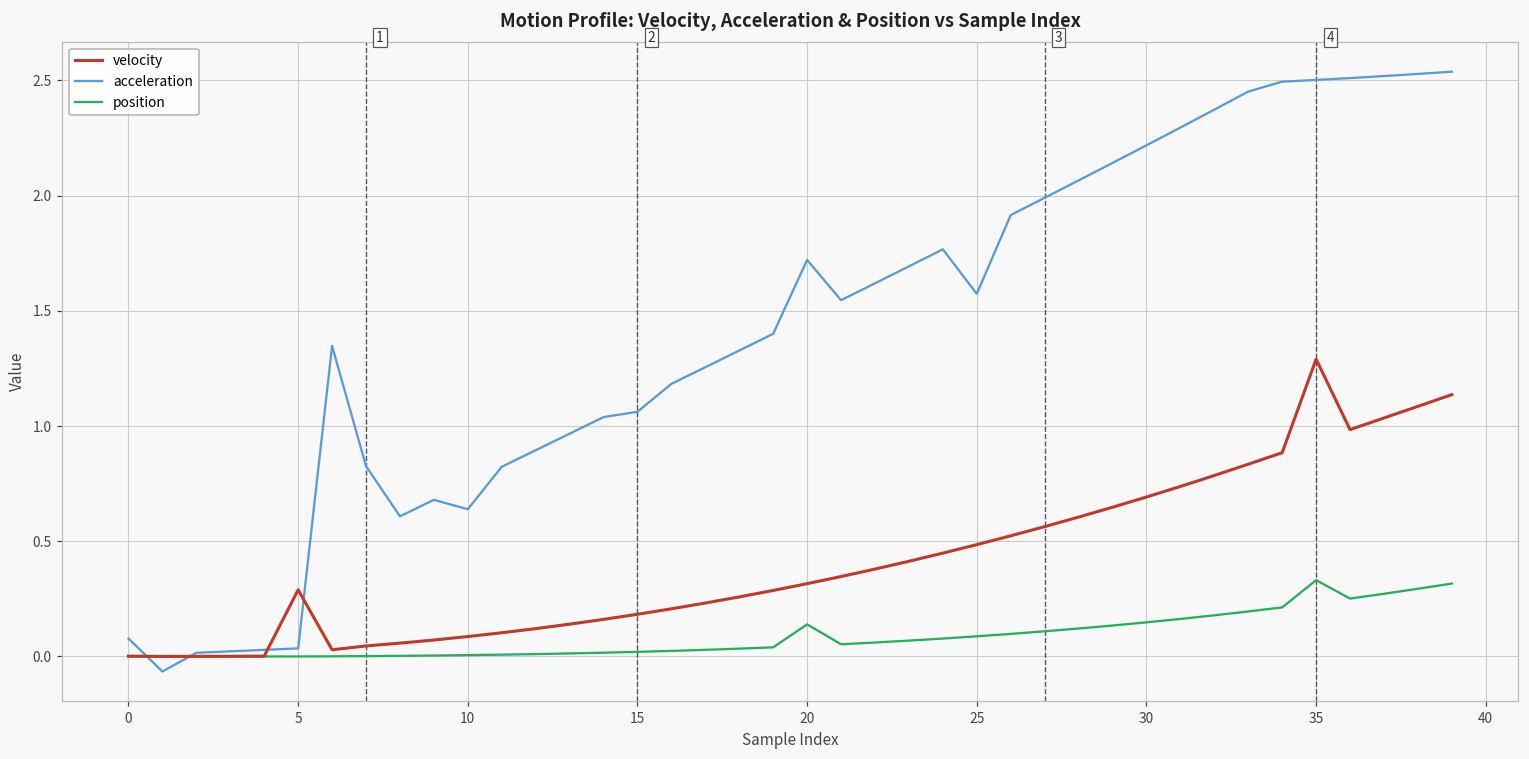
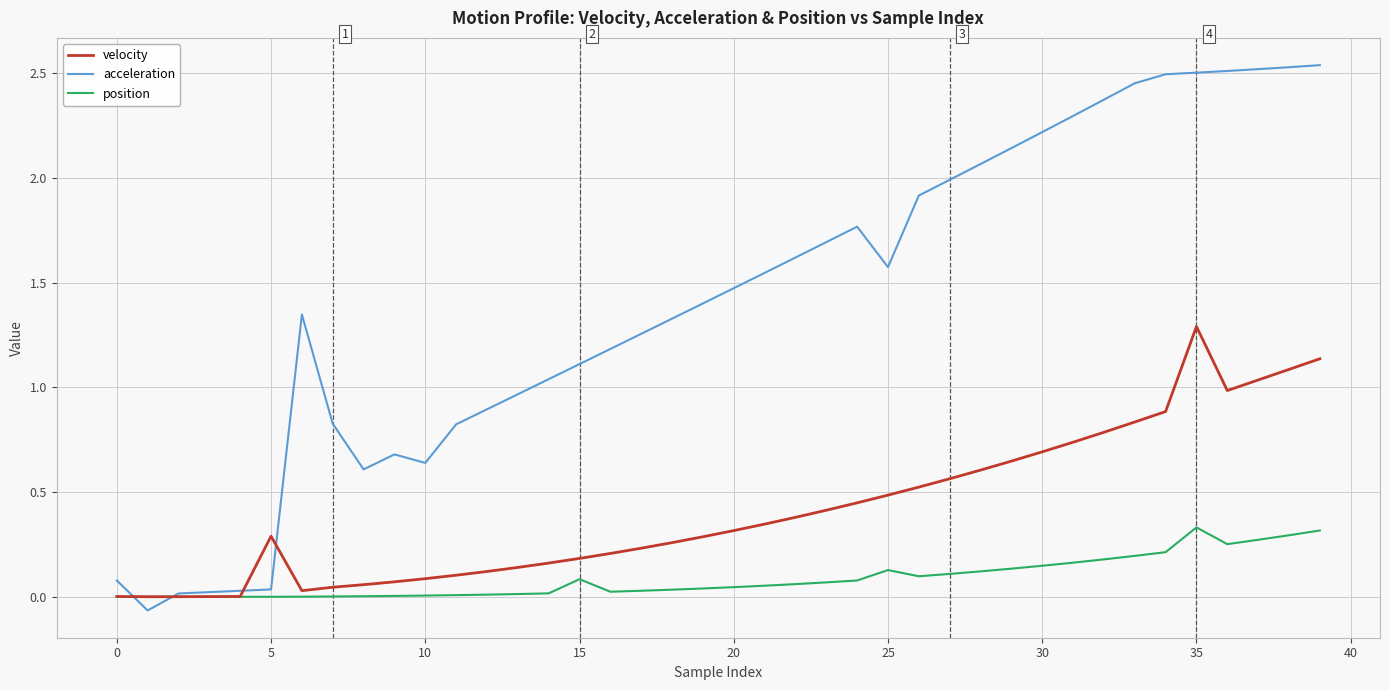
  {
    "velocity": {
      "5": 0.29,
      "10": 0.09,
      "15": 0.18,
      "20": 0.32,
      "25": 0.49,
      "30": 0.69,
      "35": 1.29
    },
    "acceleration": {
      "0": 0.08,
      "5": 0.04,
      "10": 0.64,
-     "15": 1.06,
-     "20": 1.72,
+     "15": 1.11,
+     "20": 1.47,
      "25": 1.57,
      "30": 2.22,
      "35": 2.50
    },
    "position": {
      "5": 0.00,
      "10": 0.01,
-     "15": 0.02,
-     "20": 0.14,
-     "25": 0.09,
+     "15": 0.08,
+     "20": 0.05,
+     "25": 0.13,
      "30": 0.15,
      "35": 0.33
    }
  }
